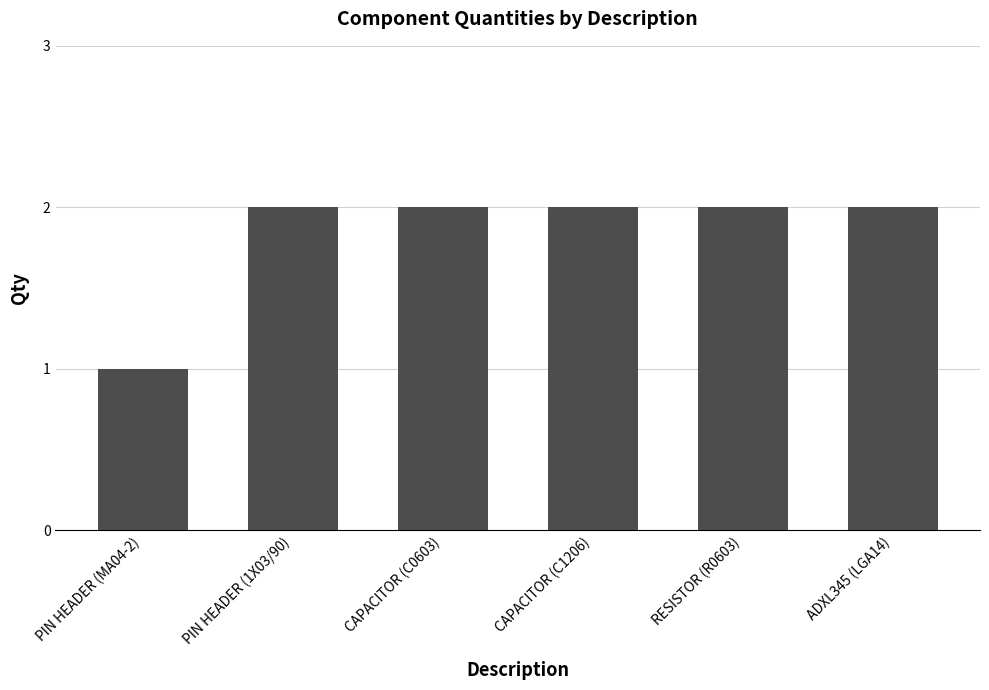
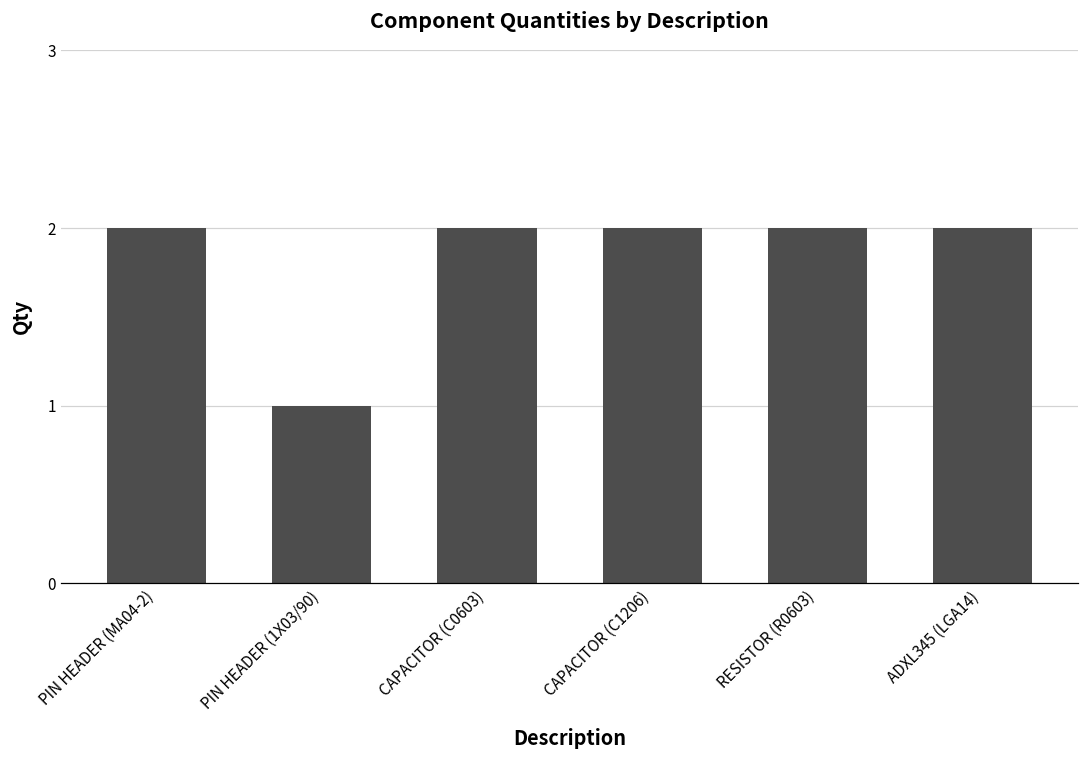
  {
-   "PIN HEADER (MA04-2)": 1,
-   "PIN HEADER (1X03/90)": 2,
+   "PIN HEADER (MA04-2)": 2,
+   "PIN HEADER (1X03/90)": 1,
    "CAPACITOR (C0603)": 2,
    "CAPACITOR (C1206)": 2,
    "RESISTOR (R0603)": 2,
    "ADXL345 (LGA14)": 2
  }
